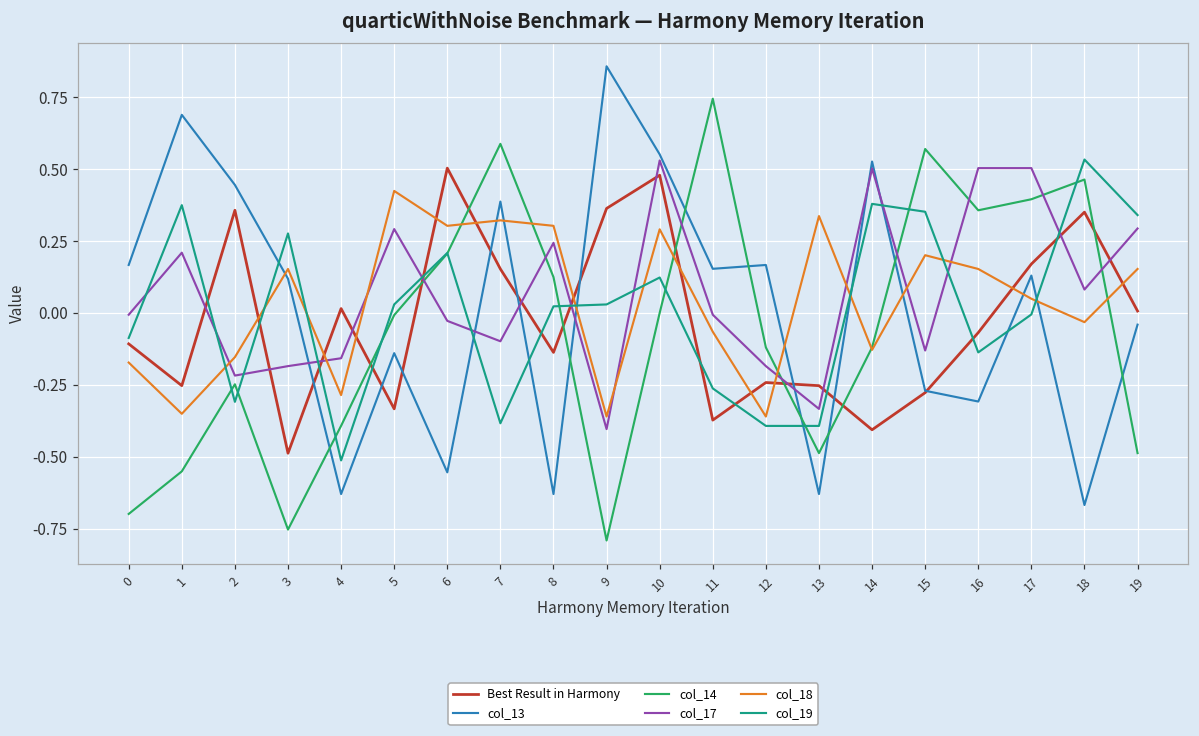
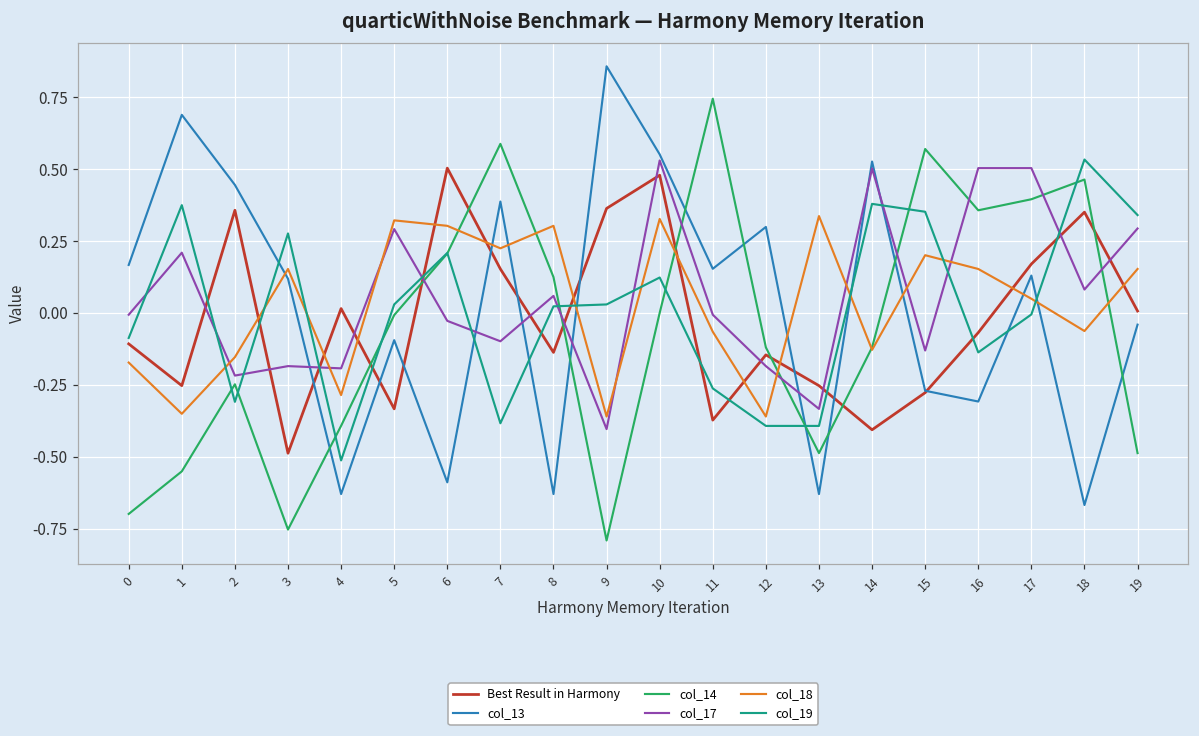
  {
    "Best Result in Harmony": {
      "0": -0.11,
      "1": -0.25,
      "2": 0.36,
      "3": -0.49,
      "4": 0.01,
      "5": -0.33,
      "6": 0.50,
      "7": 0.15,
      "8": -0.14,
      "9": 0.36,
      "10": 0.48,
      "11": -0.37,
-     "12": -0.24,
+     "12": -0.15,
      "13": -0.25,
      "14": -0.41,
      "16": -0.07,
      "17": 0.17,
      "18": 0.35,
      "19": 0.01
    },
    "col_13": {
      "0": 0.17,
      "1": 0.69,
      "2": 0.44,
      "3": 0.12,
      "4": -0.63,
-     "5": -0.14,
-     "6": -0.55,
+     "5": -0.10,
+     "6": -0.59,
      "7": 0.39,
      "8": -0.63,
      "9": 0.86,
      "10": 0.55,
      "11": 0.15,
-     "12": 0.17,
+     "12": 0.30,
      "13": -0.63,
      "14": 0.53,
      "16": -0.31,
      "17": 0.13,
      "18": -0.67,
      "19": -0.04
    },
    "col_17": {
      "0": -0.01,
      "1": 0.21,
      "2": -0.22,
      "3": -0.19,
-     "4": -0.16,
+     "4": -0.19,
      "5": 0.29,
      "6": -0.03,
      "7": -0.10,
-     "8": 0.24,
+     "8": 0.06,
      "9": -0.40,
      "10": 0.53,
      "11": -0.01,
      "12": -0.19,
      "13": -0.33,
      "14": 0.50,
      "15": -0.13,
      "16": 0.50,
      "17": 0.50,
      "18": 0.08,
      "19": 0.29
    },
    "col_18": {
      "0": -0.17,
      "1": -0.35,
      "2": -0.15,
      "3": 0.15,
      "4": -0.29,
-     "5": 0.42,
+     "5": 0.32,
      "6": 0.30,
-     "7": 0.32,
+     "7": 0.22,
      "8": 0.30,
      "9": -0.36,
-     "10": 0.29,
+     "10": 0.33,
      "11": -0.07,
      "12": -0.36,
      "13": 0.34,
      "15": 0.20,
      "16": 0.15,
      "17": 0.05,
-     "18": -0.03,
+     "18": -0.06,
      "19": 0.15
    }
  }
